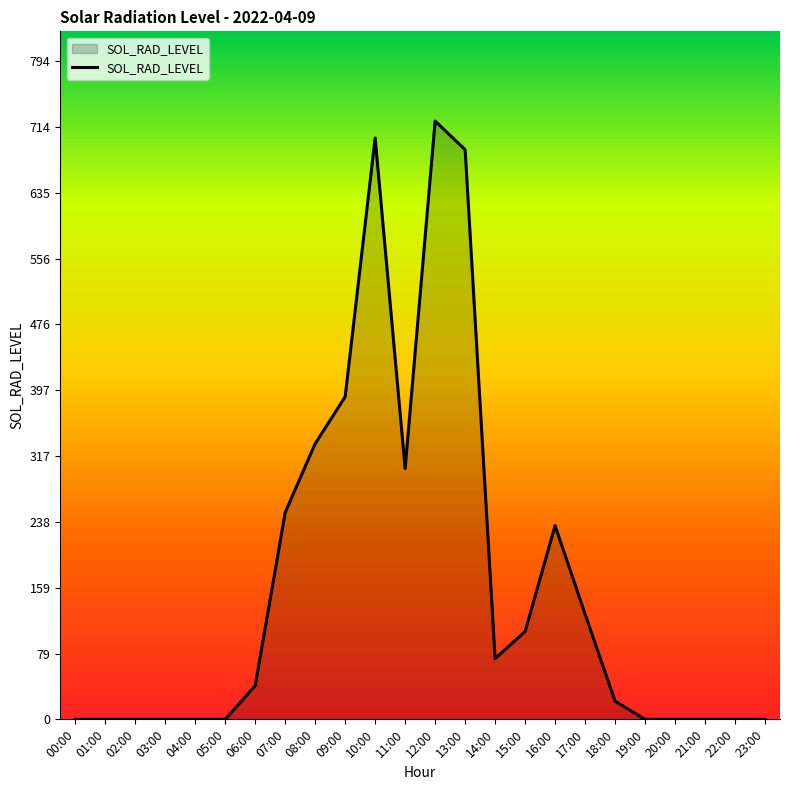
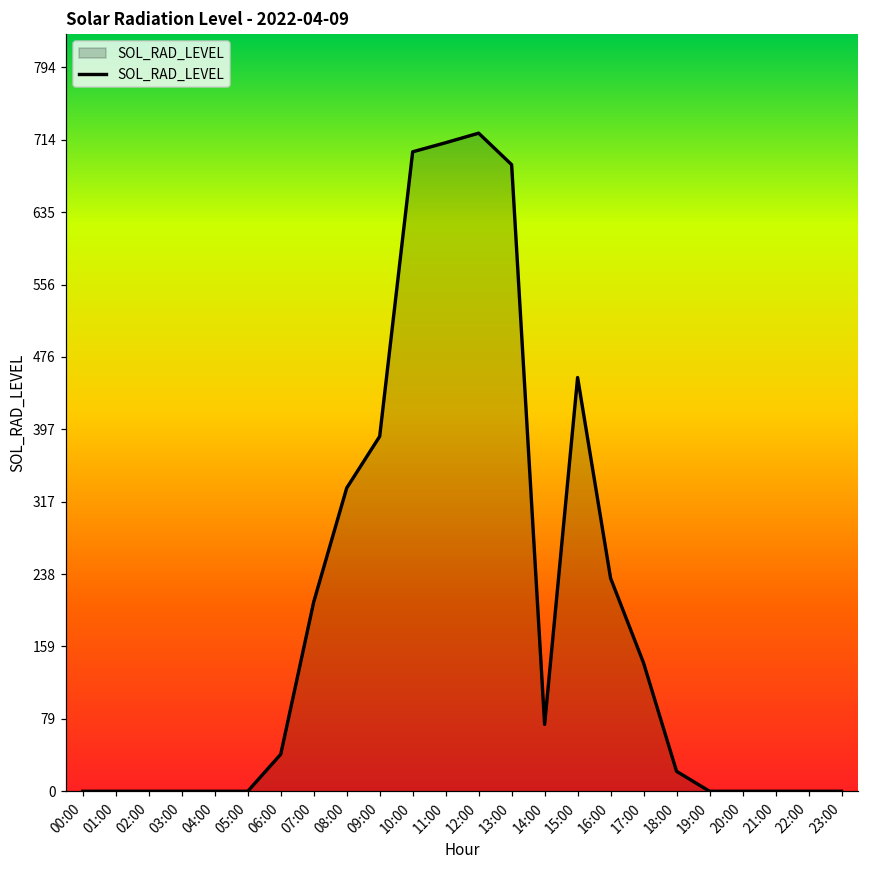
  {
    "00:00": 0,
    "01:00": 0,
    "02:00": 0,
    "03:00": 0,
    "04:00": 0,
    "05:00": 0,
    "06:00": 40,
-   "07:00": 250,
+   "07:00": 210,
    "08:00": 330,
    "09:00": 390,
    "10:00": 700,
-   "11:00": 300,
+   "11:00": 710,
    "12:00": 720,
    "13:00": 690,
    "14:00": 70,
-   "15:00": 110,
+   "15:00": 450,
    "16:00": 230,
-   "17:00": 130,
+   "17:00": 140,
    "18:00": 20,
    "19:00": 0,
    "20:00": 0,
    "21:00": 0,
    "22:00": 0,
    "23:00": 0
  }
